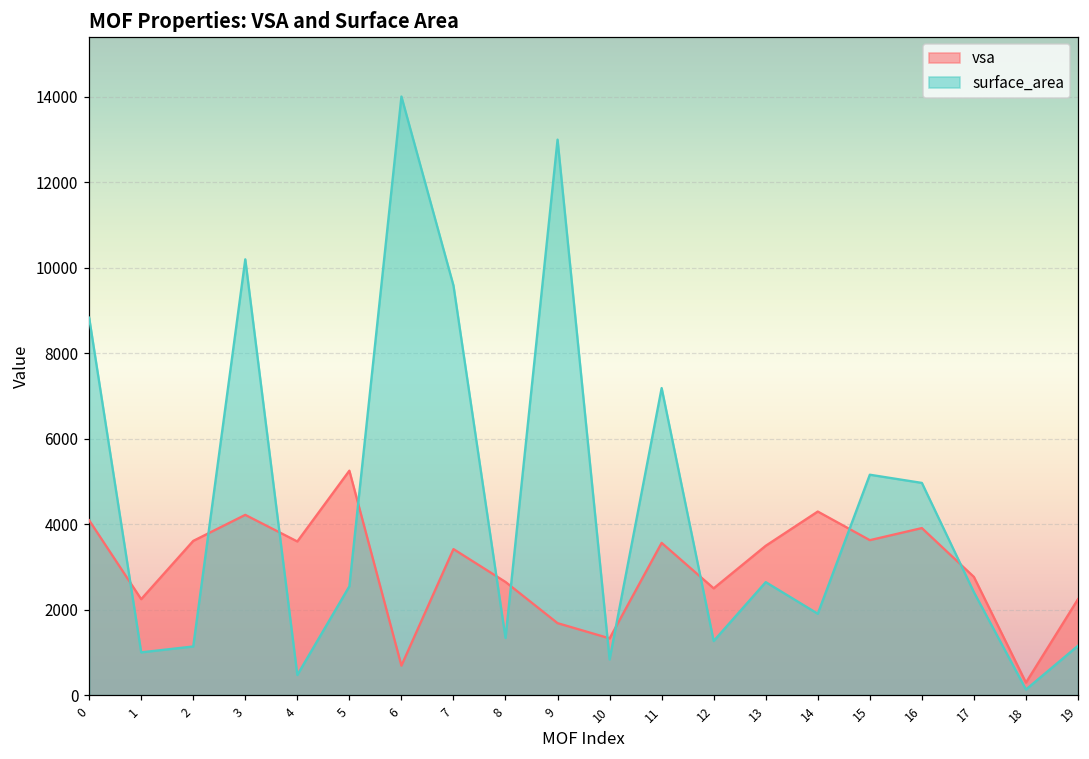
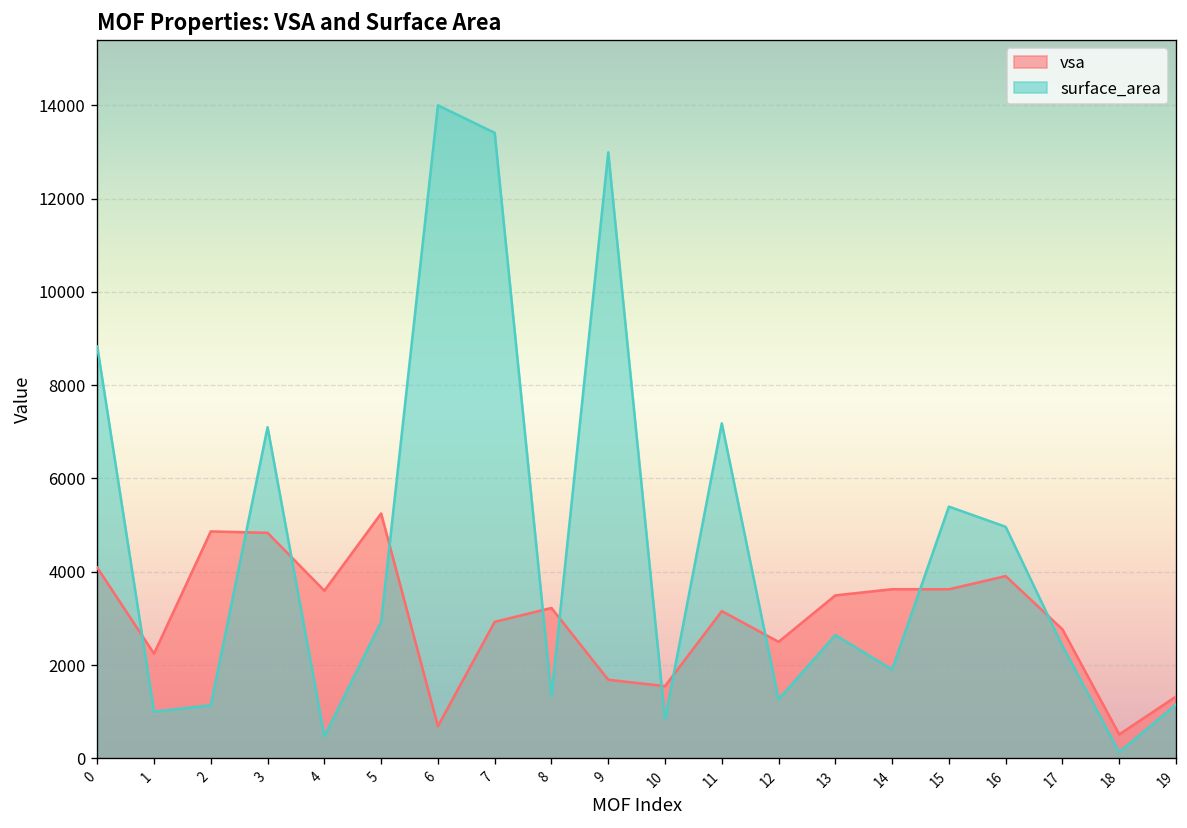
  {
    "vsa": {
      "0": 4100,
      "1": 2200,
-     "2": 3600,
-     "3": 4200,
+     "2": 4900,
+     "3": 4800,
      "4": 3600,
      "5": 5200,
      "6": 700,
-     "7": 3400,
-     "8": 2600,
+     "7": 2900,
+     "8": 3200,
      "9": 1700,
-     "10": 1300,
-     "11": 3600,
+     "10": 1500,
+     "11": 3200,
      "12": 2500,
      "13": 3500,
-     "14": 4300,
+     "14": 3600,
      "15": 3600,
      "16": 3900,
      "17": 2800,
-     "18": 300,
-     "19": 2200
+     "18": 500,
+     "19": 1300
    },
    "surface_area": {
      "0": 8800,
      "1": 1000,
      "2": 1100,
-     "3": 10200,
+     "3": 7100,
      "4": 500,
-     "5": 2500,
+     "5": 2900,
      "6": 14000,
-     "7": 9600,
+     "7": 13400,
      "8": 1300,
      "9": 13000,
      "10": 800,
      "11": 7200,
      "12": 1300,
      "13": 2600,
      "14": 1900,
-     "15": 5200,
+     "15": 5400,
      "16": 5000,
      "17": 2400,
      "18": 100,
      "19": 1200
    }
  }
